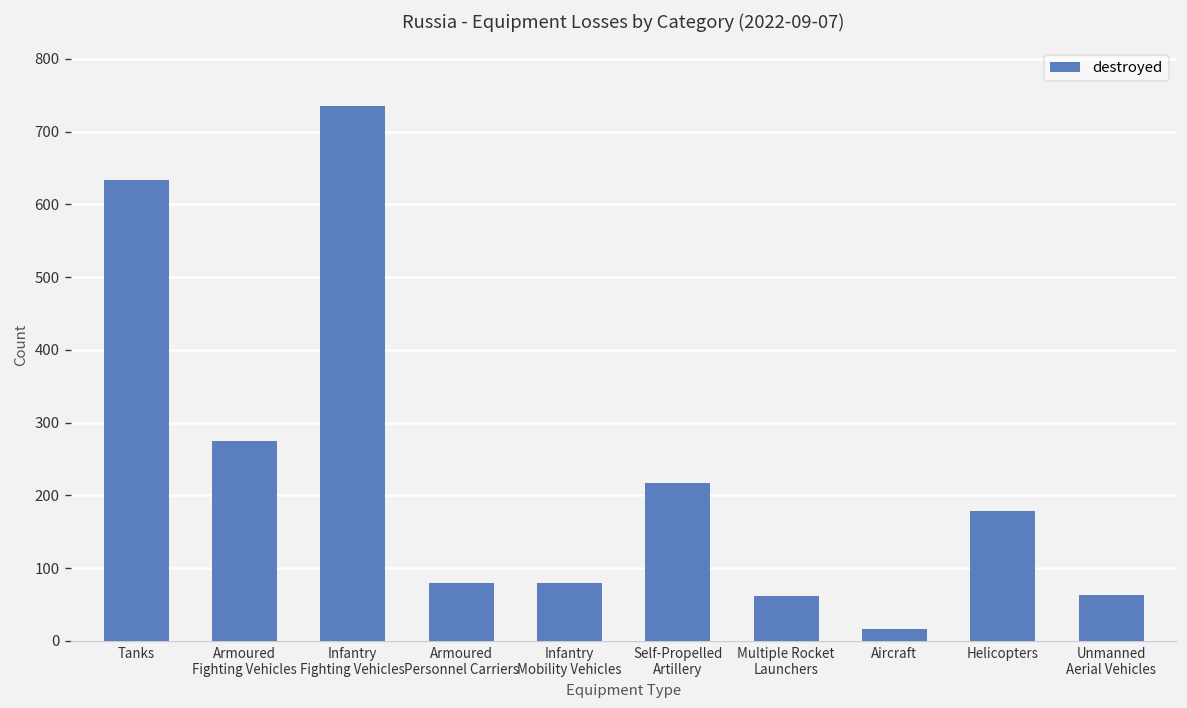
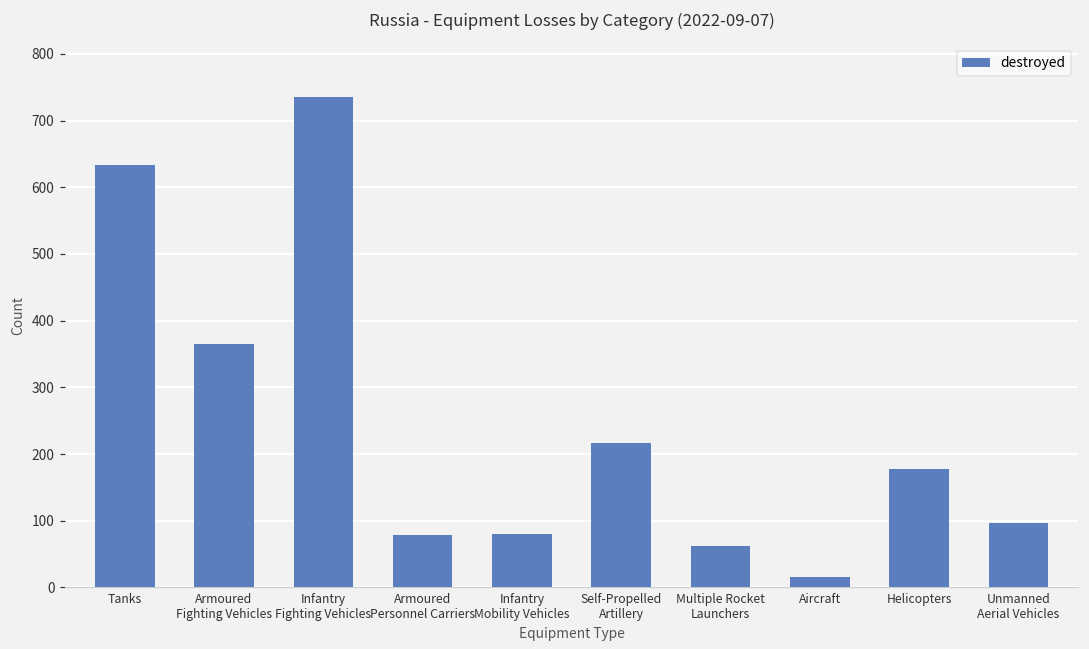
  {
    "Tanks": 630,
-   "Armoured Fighting Vehicles": 280,
+   "Armoured Fighting Vehicles": 370,
    "Infantry Fighting Vehicles": 740,
    "Armoured Personnel Carriers": 80,
    "Infantry Mobility Vehicles": 80,
    "Self-Propelled Artillery": 220,
    "Multiple Rocket Launchers": 60,
    "Aircraft": 20,
    "Helicopters": 180,
-   "Unmanned Aerial Vehicles": 60
+   "Unmanned Aerial Vehicles": 100
  }
